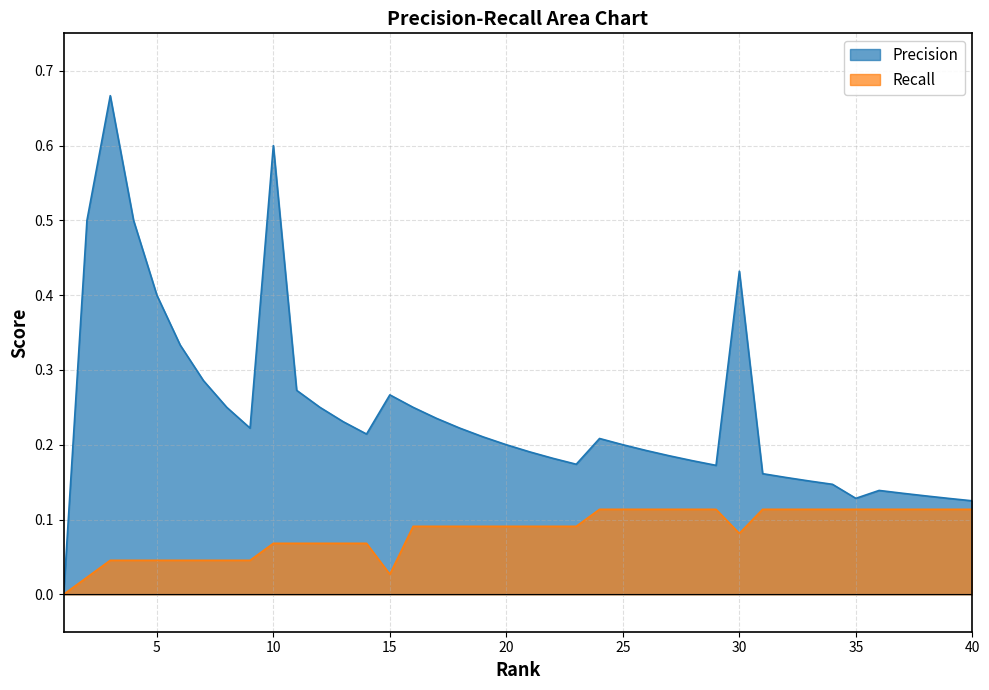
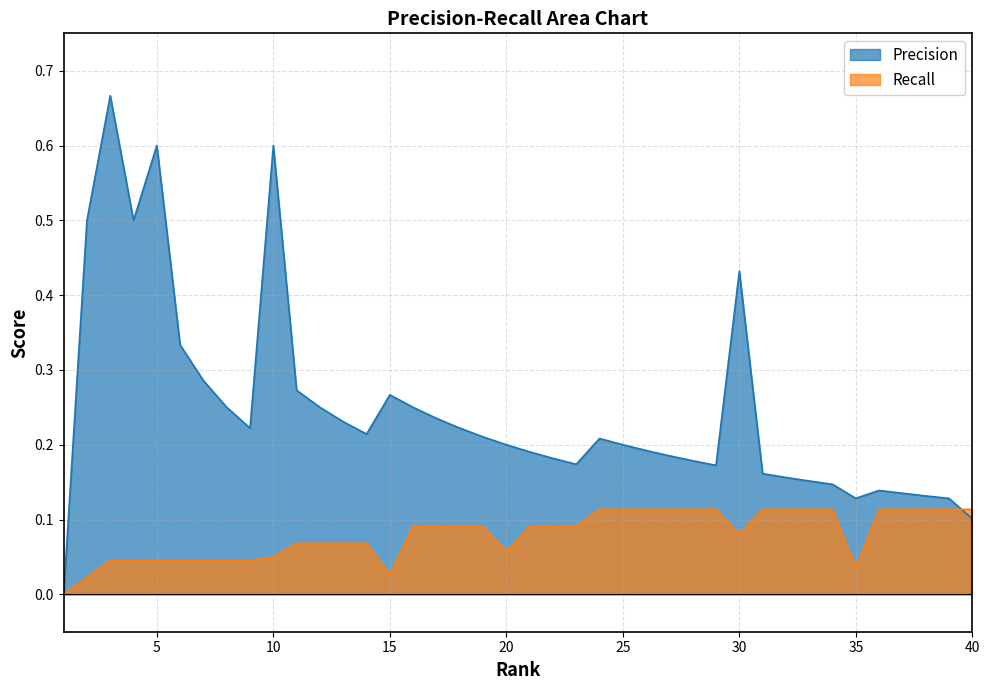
  {
    "Precision": {
-     "5": 0.4,
+     "5": 0.6,
      "10": 0.60,
      "15": 0.27,
      "20": 0.20,
      "25": 0.20,
      "30": 0.43,
      "35": 0.13,
-     "40": 0.13
+     "40": 0.10
    },
    "Recall": {
      "5": 0.05,
-     "10": 0.07,
+     "10": 0.05,
      "15": 0.03,
-     "20": 0.09,
+     "20": 0.06,
      "25": 0.11,
      "30": 0.08,
-     "35": 0.11,
+     "35": 0.04,
      "40": 0.11
    }
  }
